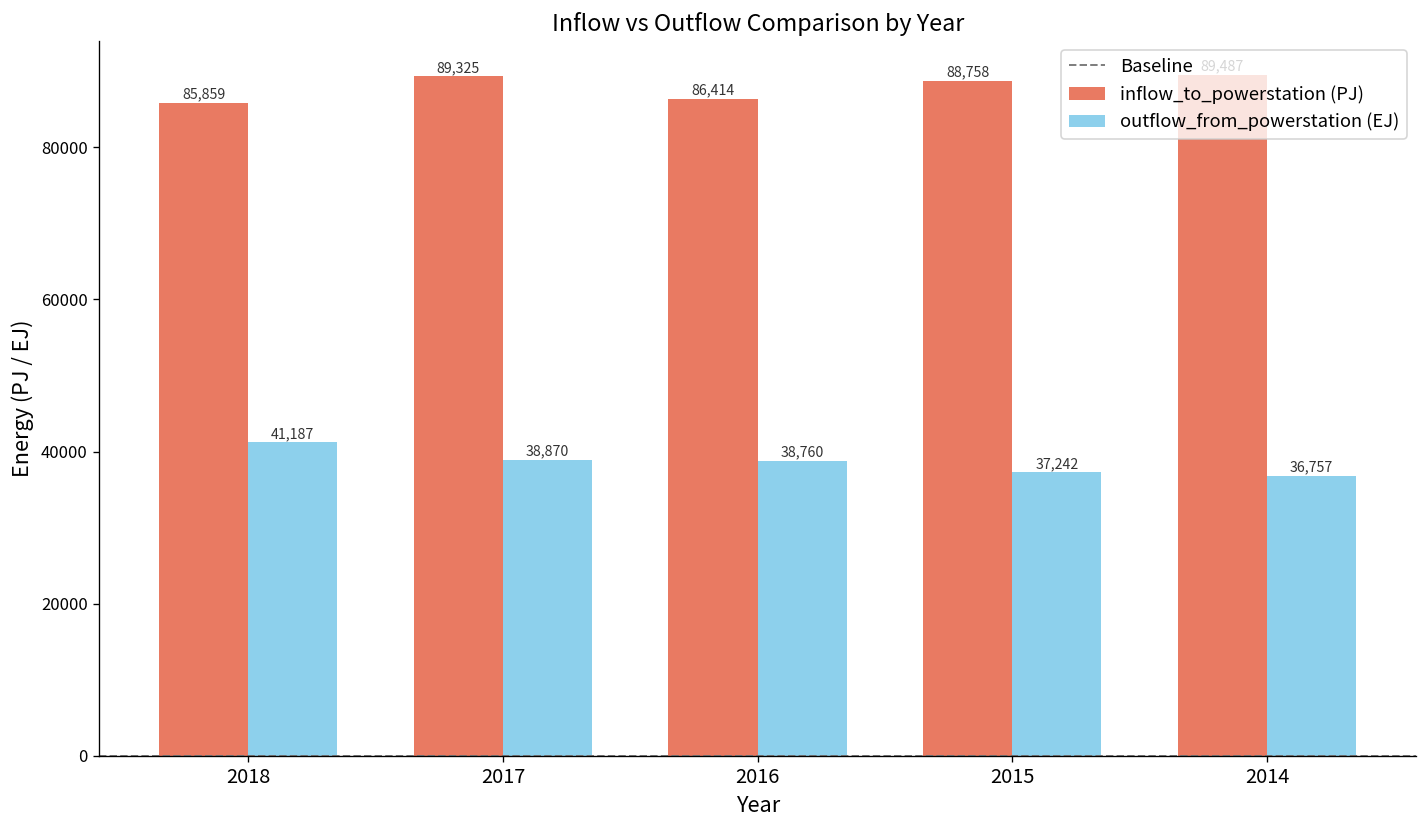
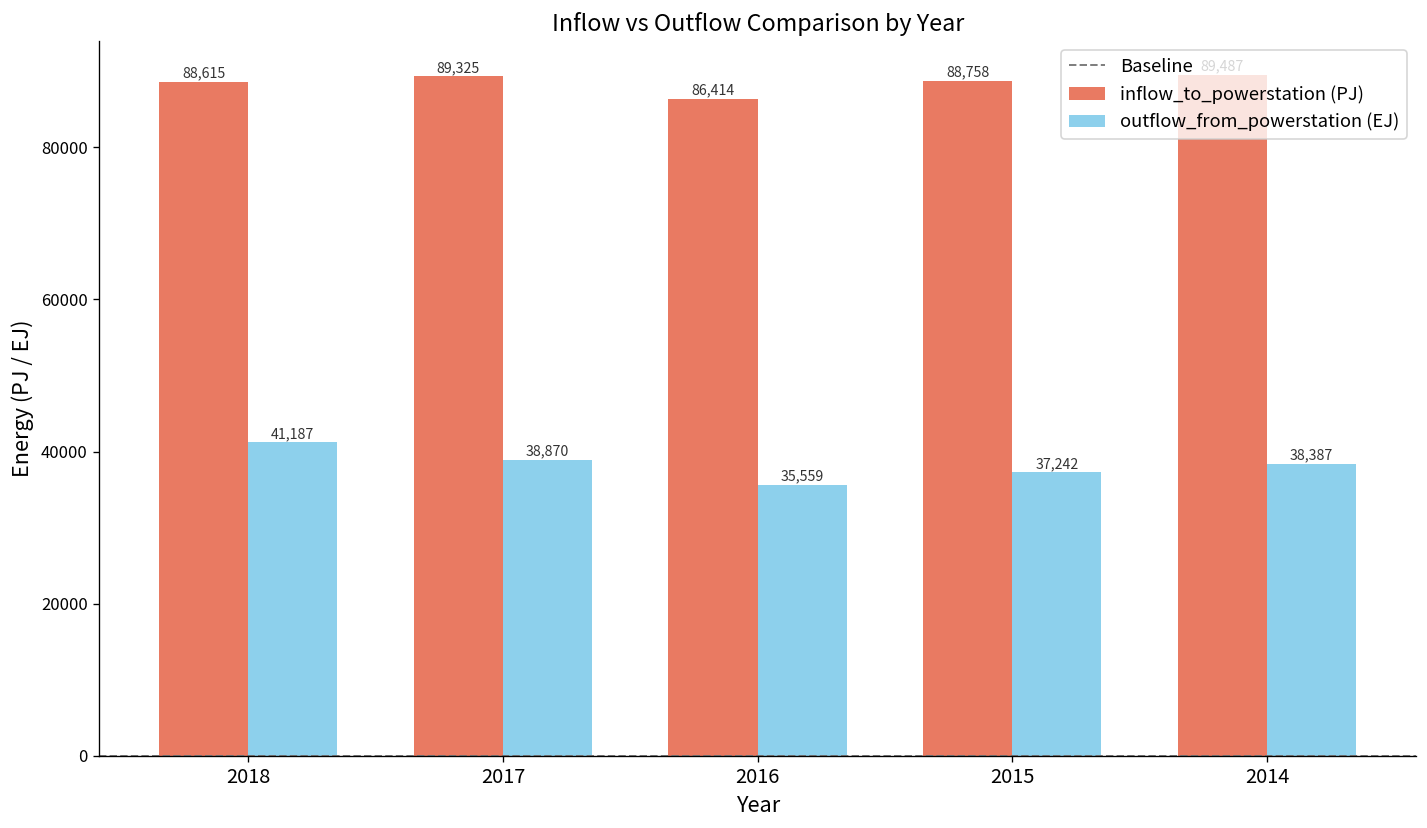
  {
    "inflow_to_powerstation (PJ)": {
-     "2018": "85,859",
+     "2018": "88,615",
      "2017": "89,325",
      "2016": "86,414",
      "2015": "88,758"
    },
    "outflow_from_powerstation (EJ)": {
      "2018": "41,187",
      "2017": "38,870",
-     "2016": "38,760",
+     "2016": "35,559",
      "2015": "37,242",
-     "2014": "36,757"
+     "2014": "38,387"
    }
  }
